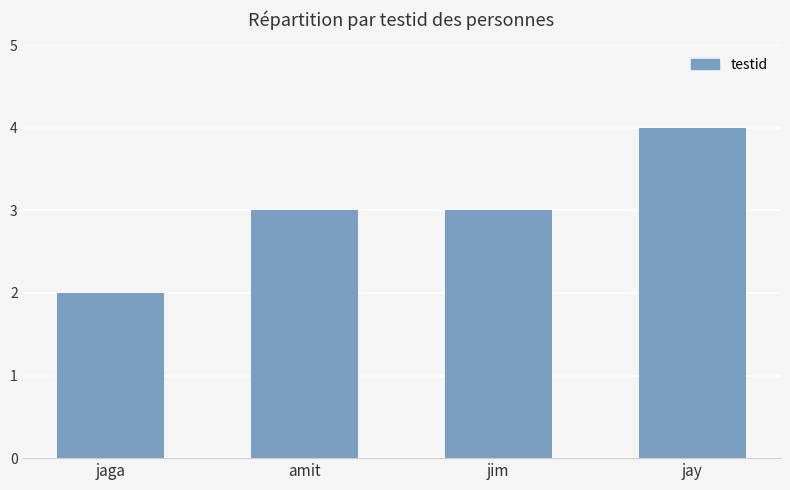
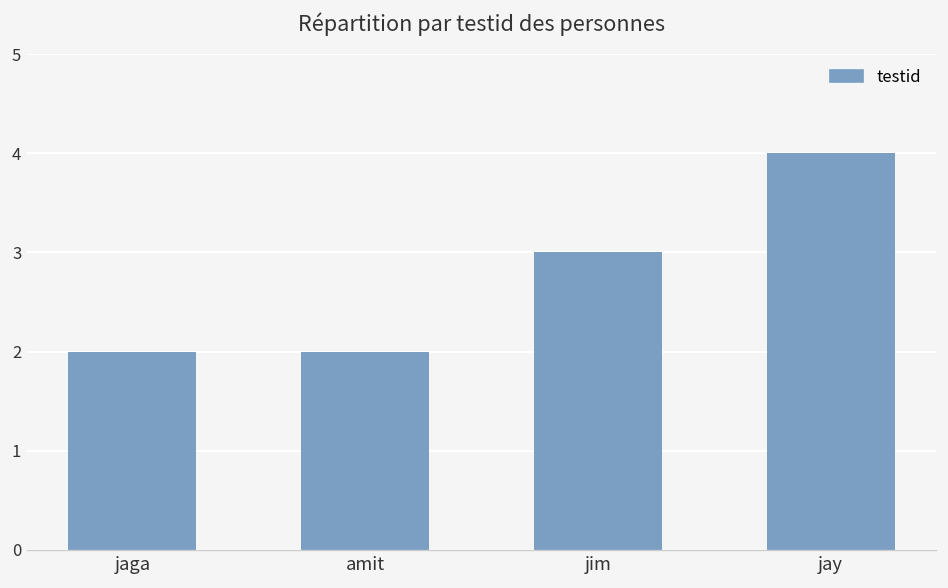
  {
    "jaga": 2,
-   "amit": 3,
+   "amit": 2,
    "jim": 3,
    "jay": 4
  }
